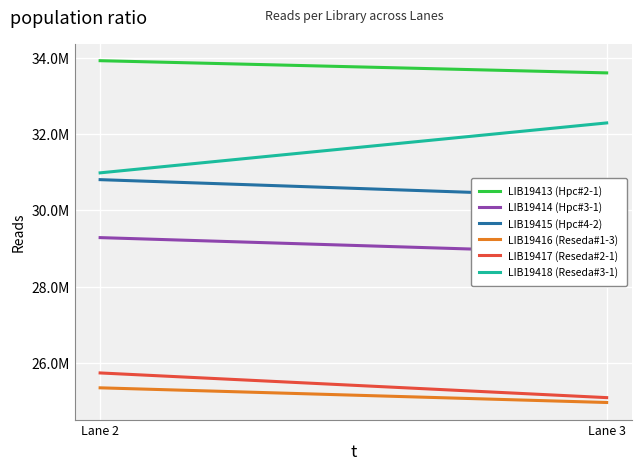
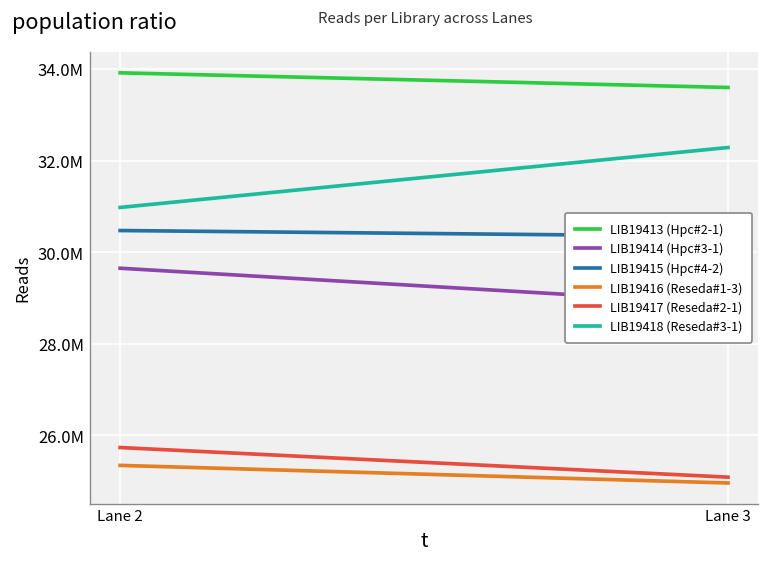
  {
    "LIB19413 (Hpc#2-1)": {
      "Lane 2": 33900000,
      "Lane 3": 33600000
    },
    "LIB19414 (Hpc#3-1)": {
-     "Lane 2": 29300000
+     "Lane 2": 29700000
    },
    "LIB19415 (Hpc#4-2)": {
-     "Lane 2": 30800000
+     "Lane 2": 30500000
    },
    "LIB19418 (Reseda#3-1)": {
      "Lane 2": 31000000,
      "Lane 3": 32300000
    }
  }
